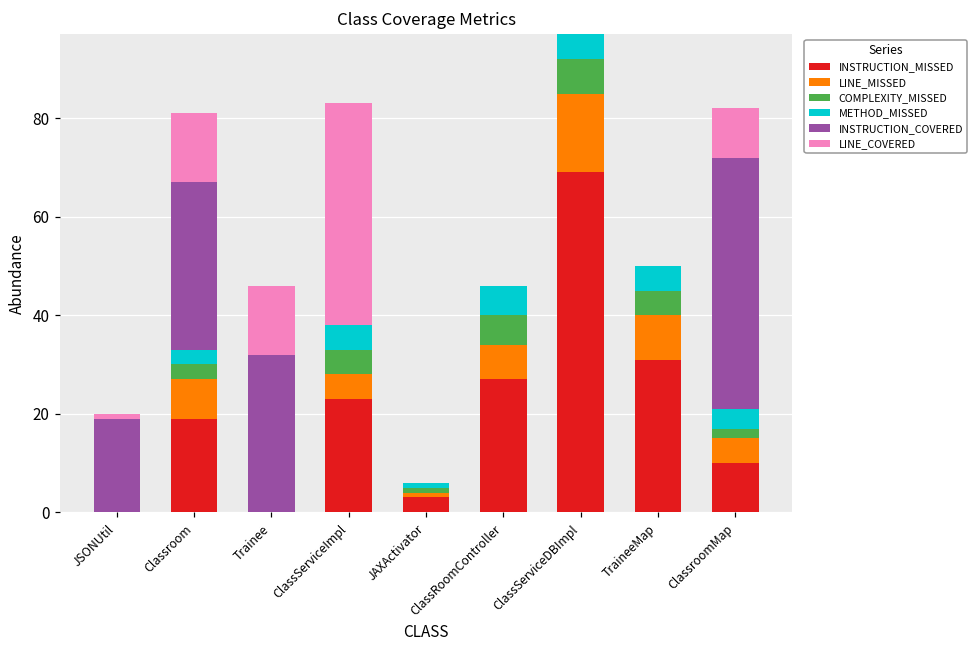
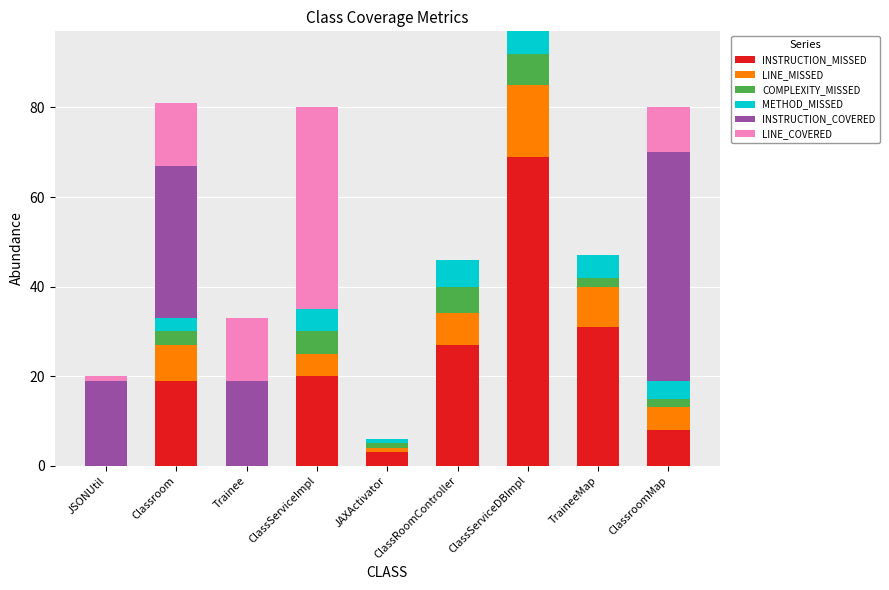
  {
    "INSTRUCTION_MISSED": {
      "JSONUtil": 0,
      "Classroom": 19,
      "Trainee": 0,
-     "ClassServiceImpl": 23,
+     "ClassServiceImpl": 20,
      "JAXActivator": 3,
      "ClassRoomController": 27,
      "ClassServiceDBImpl": 69,
      "TraineeMap": 31,
-     "ClassroomMap": 10
+     "ClassroomMap": 8
    },
    "LINE_MISSED": {
      "JSONUtil": 0,
      "Classroom": 8,
      "Trainee": 0,
      "ClassServiceImpl": 5,
      "JAXActivator": 1,
      "ClassRoomController": 7,
      "ClassServiceDBImpl": 16,
      "TraineeMap": 9,
      "ClassroomMap": 5
    },
    "COMPLEXITY_MISSED": {
      "JSONUtil": 0,
      "Classroom": 3,
      "Trainee": 0,
      "ClassServiceImpl": 5,
      "JAXActivator": 1,
      "ClassRoomController": 6,
      "ClassServiceDBImpl": 7,
-     "TraineeMap": 5,
+     "TraineeMap": 2,
      "ClassroomMap": 2
    },
    "METHOD_MISSED": {
      "JSONUtil": 0,
      "Classroom": 3,
      "Trainee": 0,
      "ClassServiceImpl": 5,
      "JAXActivator": 1,
      "ClassRoomController": 6,
      "ClassServiceDBImpl": 5,
      "TraineeMap": 5,
      "ClassroomMap": 4
    },
    "INSTRUCTION_COVERED": {
      "JSONUtil": 19,
      "Classroom": 34,
-     "Trainee": 32,
+     "Trainee": 19,
      "ClassServiceImpl": 0,
      "JAXActivator": 0,
      "ClassRoomController": 0,
      "ClassServiceDBImpl": 0,
      "TraineeMap": 0,
      "ClassroomMap": 51
    },
    "LINE_COVERED": {
      "JSONUtil": 1,
      "Classroom": 14,
      "Trainee": 14,
      "ClassServiceImpl": 45,
      "JAXActivator": 0,
      "ClassRoomController": 0,
      "ClassServiceDBImpl": 0,
      "TraineeMap": 0,
      "ClassroomMap": 10
    }
  }
